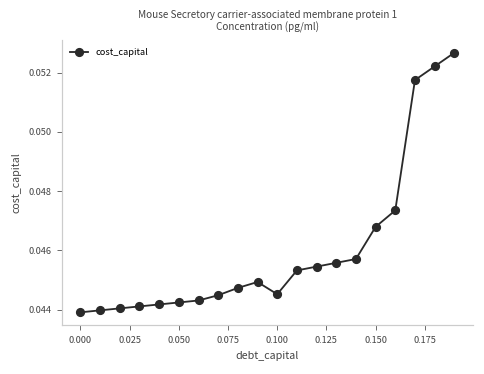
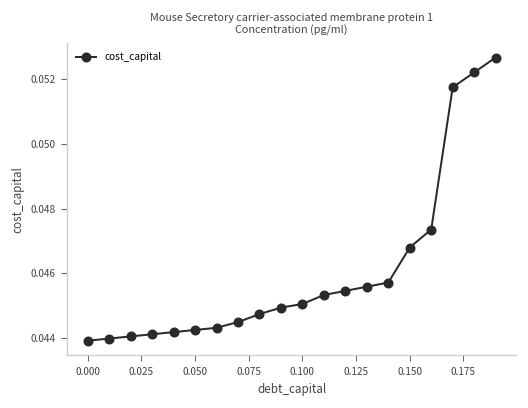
  {
    "0.000": 0.0439,
    "0.050": 0.0442,
-   "0.100": 0.0445,
+   "0.100": 0.0450,
    "0.150": 0.0468
  }
